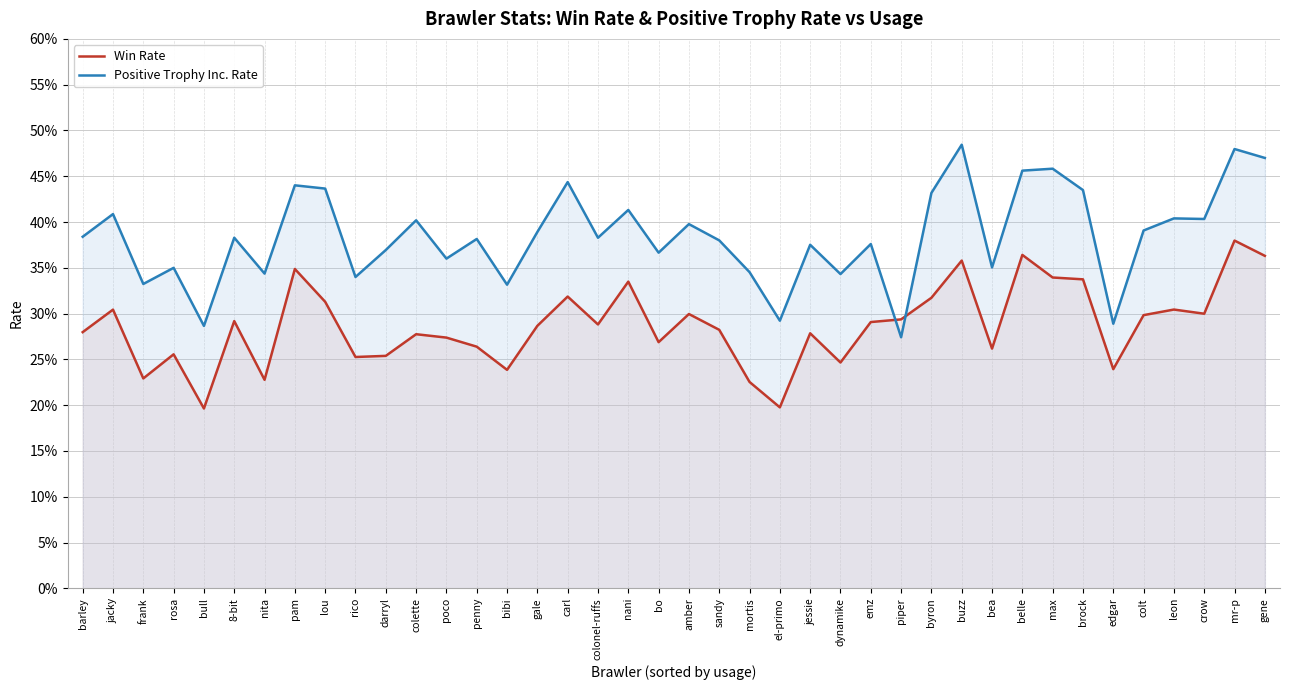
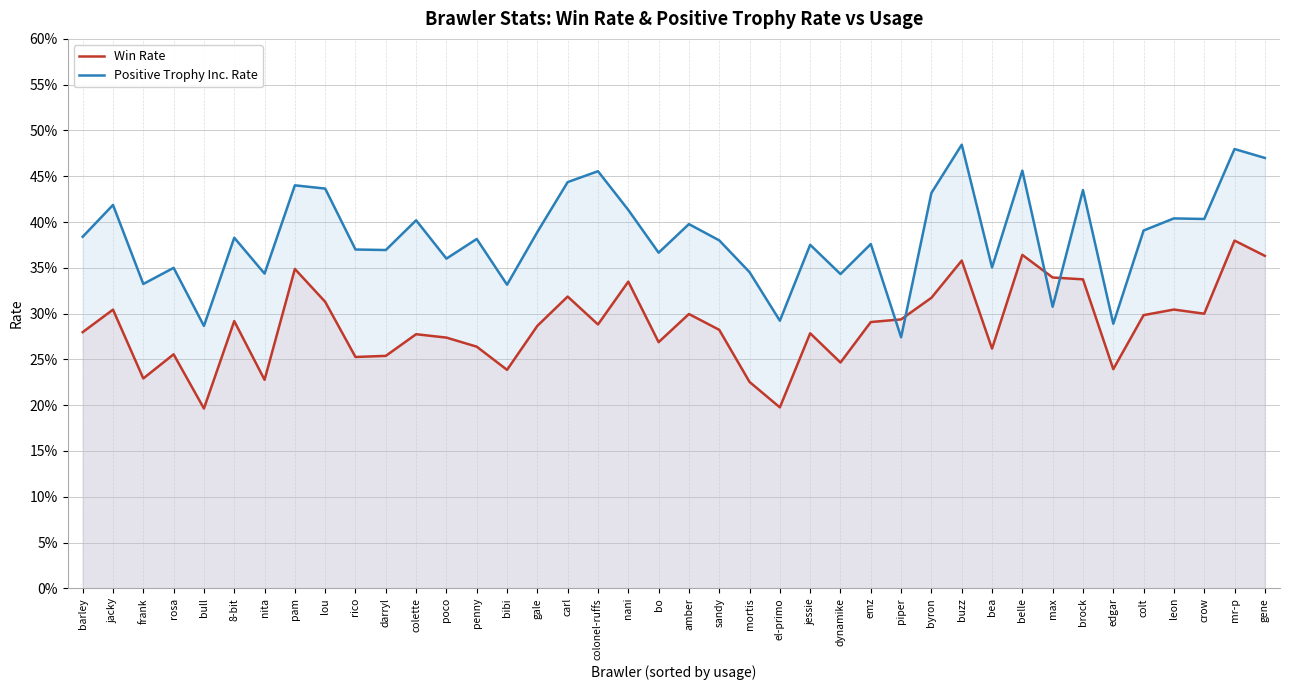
  {
    "Win Rate": {
      "barley": "28%",
      "jacky": "30%",
      "frank": "23%",
      "rosa": "26%",
      "bull": "20%",
      "8-bit": "29%",
      "nita": "23%",
      "pam": "35%",
      "lou": "31%",
      "rico": "25%",
      "darryl": "25%",
      "colette": "28%",
      "poco": "27%",
      "penny": "26%",
      "bibi": "24%",
      "gale": "29%",
      "carl": "32%",
      "colonel-ruffs": "29%",
      "nani": "33%",
      "bo": "27%",
      "amber": "30%",
      "sandy": "28%",
      "mortis": "23%",
      "el-primo": "20%",
      "jessie": "28%",
      "dynamike": "25%",
      "emz": "29%",
      "piper": "29%",
      "byron": "32%",
      "buzz": "36%",
      "bea": "26%",
      "belle": "36%",
      "max": "34%",
      "brock": "34%",
      "edgar": "24%",
      "colt": "30%",
      "leon": "30%",
      "crow": "30%",
      "mr-p": "38%",
      "gene": "36%"
    },
    "Positive Trophy Inc. Rate": {
      "barley": "38%",
-     "jacky": "41%",
+     "jacky": "42%",
      "frank": "33%",
      "rosa": "35%",
      "bull": "29%",
      "8-bit": "38%",
      "nita": "34%",
      "pam": "44%",
      "lou": "44%",
-     "rico": "34%",
+     "rico": "37%",
      "darryl": "37%",
      "colette": "40%",
      "poco": "36%",
      "penny": "38%",
      "bibi": "33%",
      "gale": "39%",
      "carl": "44%",
-     "colonel-ruffs": "38%",
+     "colonel-ruffs": "46%",
      "nani": "41%",
      "bo": "37%",
      "amber": "40%",
      "sandy": "38%",
      "mortis": "35%",
      "el-primo": "29%",
      "jessie": "38%",
      "dynamike": "34%",
      "emz": "38%",
      "piper": "27%",
      "byron": "43%",
      "buzz": "48%",
      "bea": "35%",
      "belle": "46%",
-     "max": "46%",
+     "max": "31%",
      "brock": "43%",
      "edgar": "29%",
      "colt": "39%",
      "leon": "40%",
      "crow": "40%",
      "mr-p": "48%",
      "gene": "47%"
    }
  }
